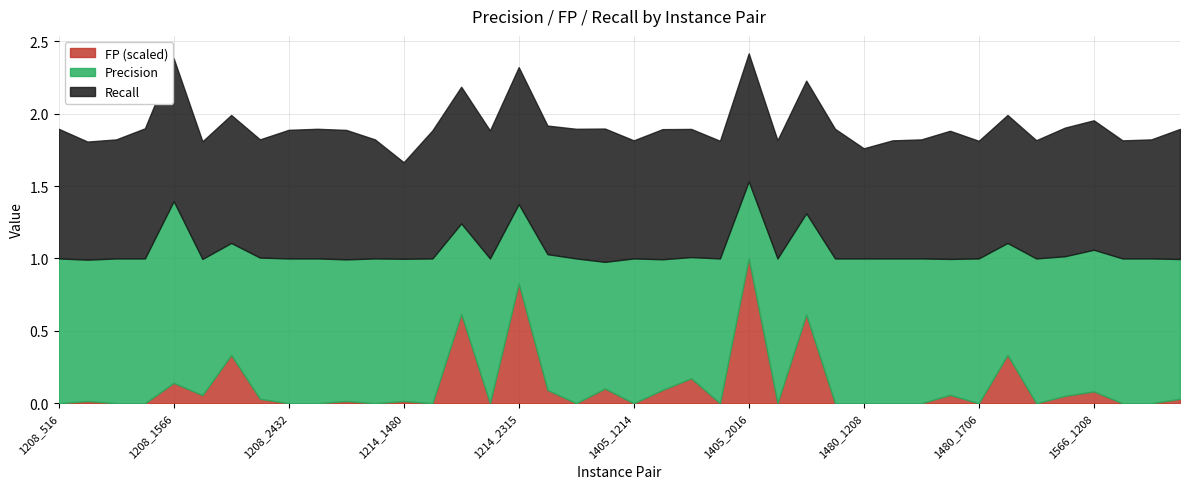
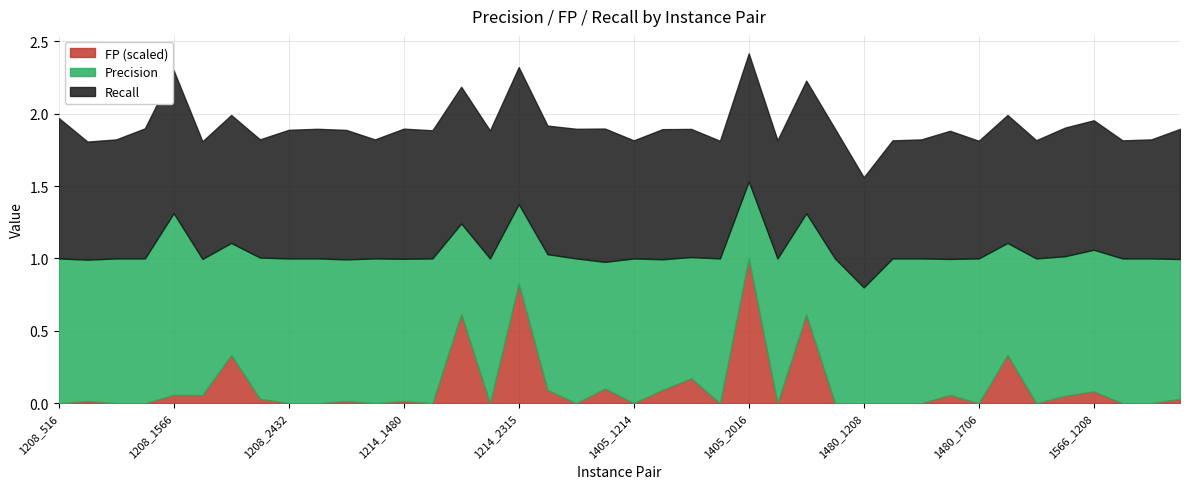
  {
    "FP (scaled)": {
      "1208_516": 0.00,
-     "1208_1566": 0.14,
+     "1208_1566": 0.06,
      "1208_2432": 0.00,
      "1214_2315": 0.83,
      "1405_1214": 0.00,
      "1405_2016": 1.00,
      "1480_1208": 0.00,
      "1480_1706": 0.00,
      "1566_1208": 0.08
    },
    "Precision": {
      "1208_516": 1.0,
      "1208_1566": 1.26,
      "1208_2432": 1.0,
      "1214_1480": 0.98,
      "1214_2315": 0.55,
      "1405_1214": 1.0,
      "1405_2016": 0.53,
-     "1480_1208": 1.0,
+     "1480_1208": 0.8,
      "1480_1706": 1.0,
      "1566_1208": 0.98
    },
    "Recall": {
-     "1208_516": 0.90,
+     "1208_516": 0.97,
      "1208_1566": 0.99,
      "1208_2432": 0.89,
-     "1214_1480": 0.67,
+     "1214_1480": 0.90,
      "1214_2315": 0.95,
      "1405_1214": 0.82,
      "1405_2016": 0.88,
      "1480_1208": 0.76,
      "1480_1706": 0.81,
      "1566_1208": 0.89
    }
  }
